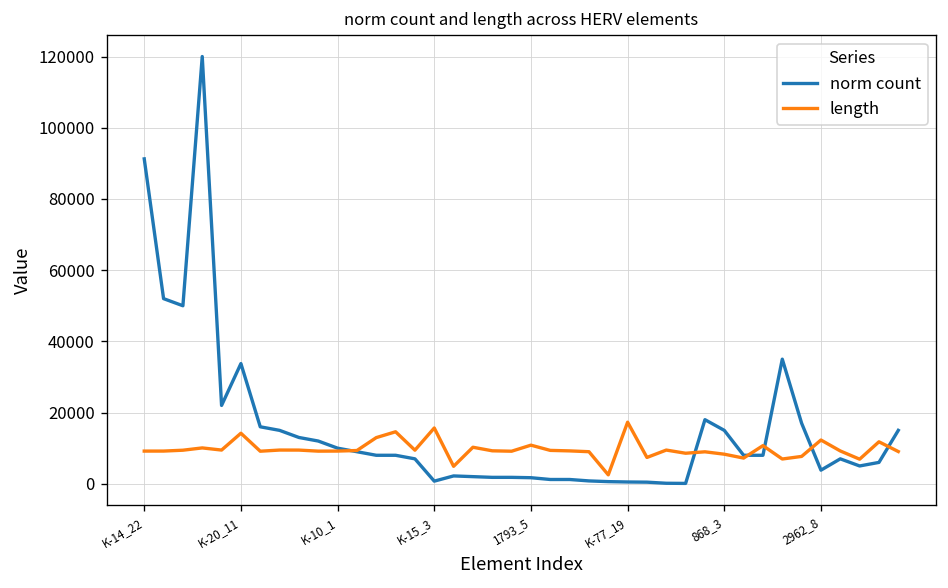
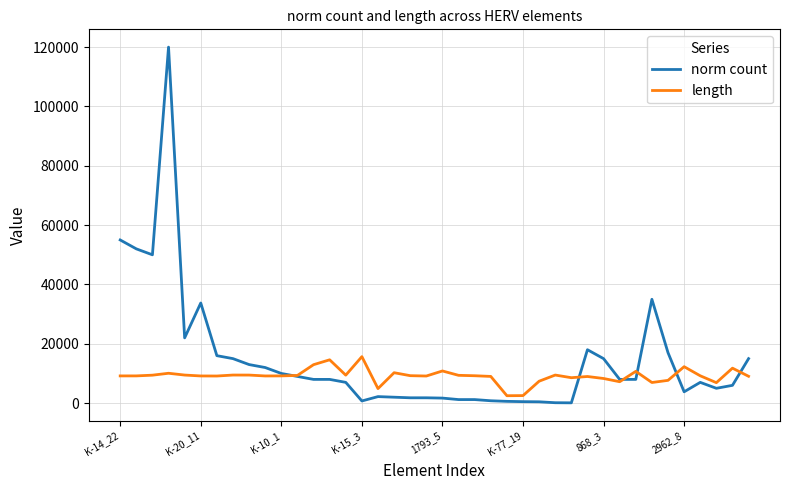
  {
    "norm count": {
-     "K-14_22": 91000,
+     "K-14_22": 55000,
      "K-20_11": 34000,
      "K-15_3": 1000,
      "1793_5": 2000,
      "K-77_19": 1000,
      "868_3": 15000,
      "2962_8": 4000
    },
    "length": {
      "K-14_22": 9000,
-     "K-20_11": 14000,
+     "K-20_11": 9000,
      "K-15_3": 16000,
      "1793_5": 11000,
-     "K-77_19": 17000,
+     "K-77_19": 3000,
      "868_3": 8000,
      "2962_8": 12000
    }
  }
